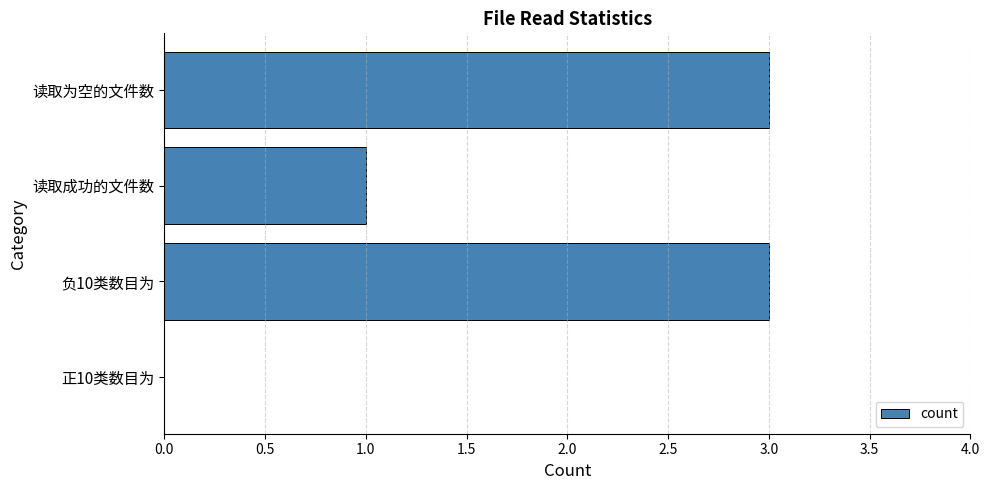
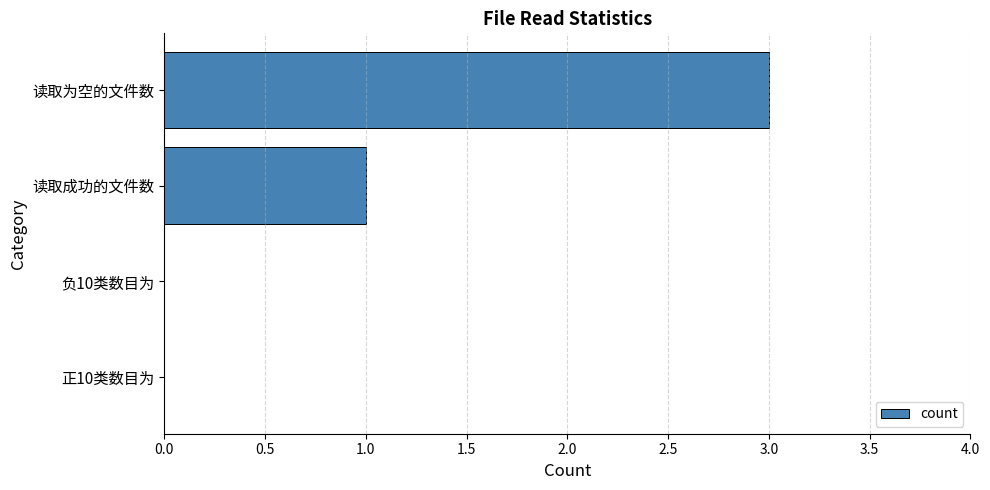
  {
    "读取为空的文件数": 3,
    "读取成功的文件数": 1,
-   "负10类数目为": 3,
+   "负10类数目为": 0,
    "正10类数目为": 0
  }
